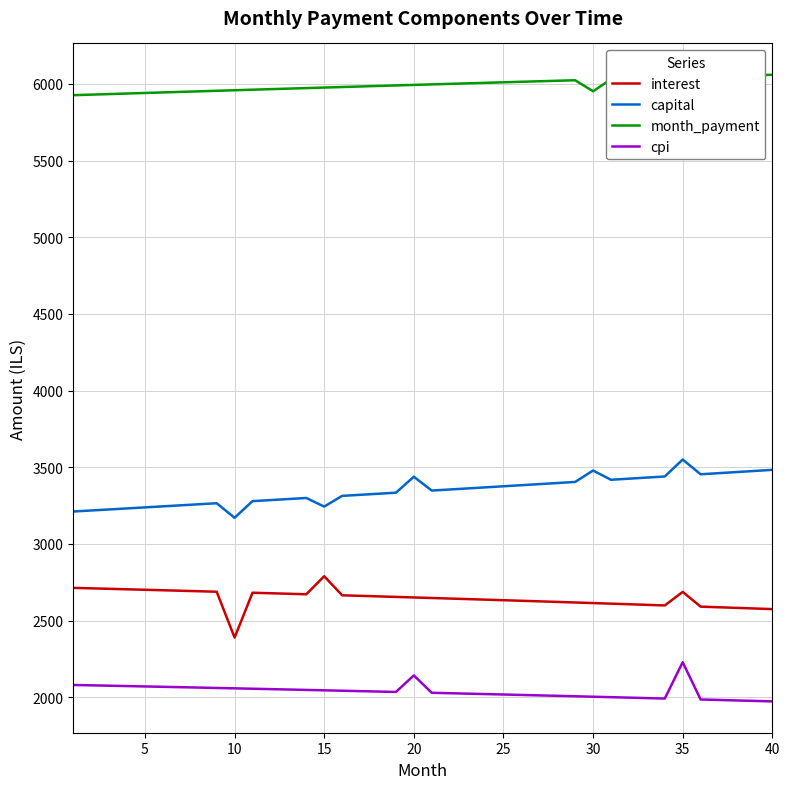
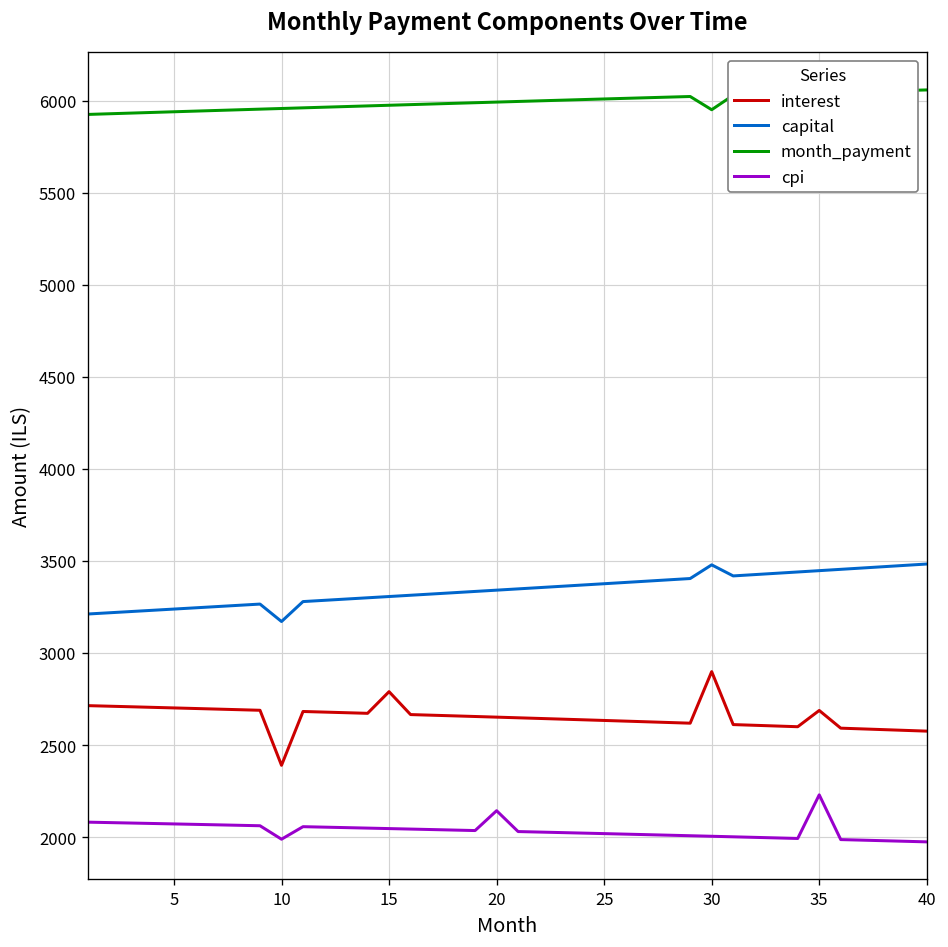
  {
    "interest": {
      "5": 2700,
      "10": 2390,
      "15": 2790,
      "20": 2650,
      "25": 2630,
-     "30": 2610,
+     "30": 2900,
      "35": 2690,
      "40": 2580
    },
    "capital": {
      "5": 3240,
      "10": 3170,
-     "15": 3240,
-     "20": 3440,
+     "15": 3310,
+     "20": 3340,
      "25": 3380,
      "30": 3480,
-     "35": 3550,
+     "35": 3450,
      "40": 3480
    },
    "month_payment": {
      "5": 5940,
      "10": 5960,
      "15": 5980,
      "20": 5990,
      "25": 6010,
      "30": 5950,
      "40": 6060
    },
    "cpi": {
      "5": 2070,
-     "10": 2060,
+     "10": 1990,
      "15": 2050,
      "20": 2140,
      "25": 2020,
      "30": 2000,
      "35": 2230,
      "40": 1970
    }
  }
